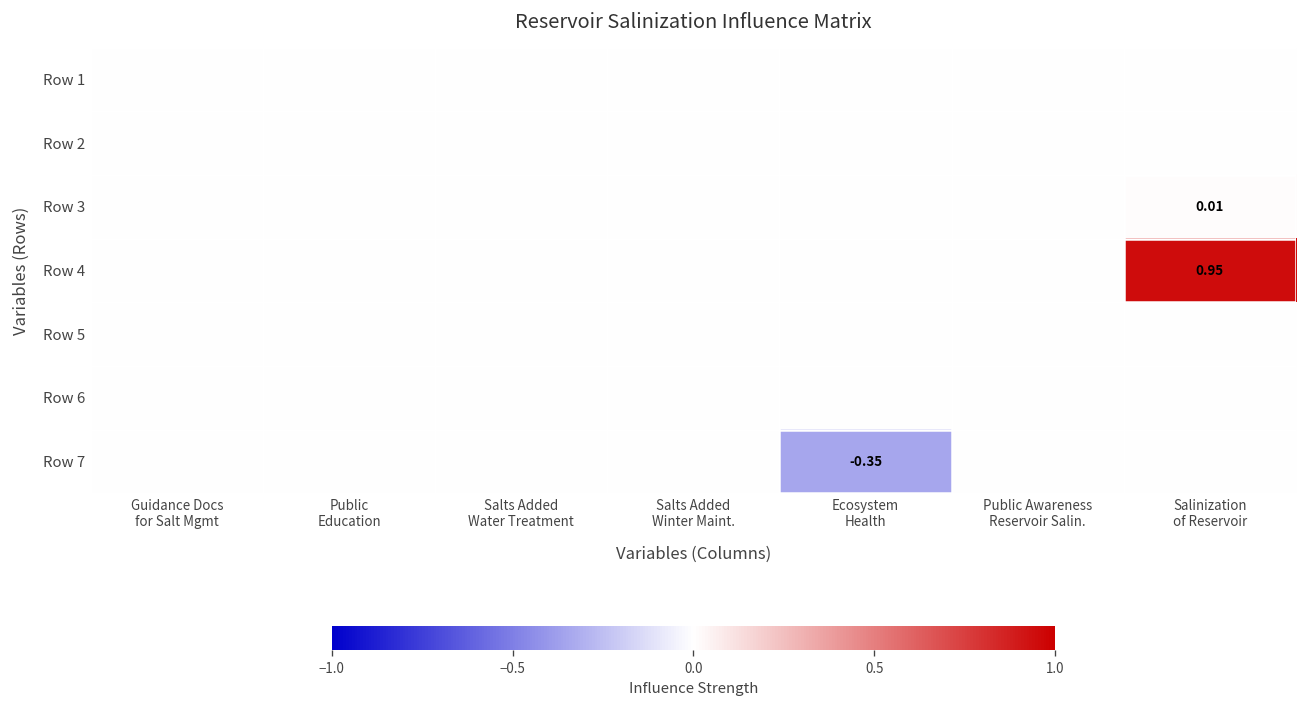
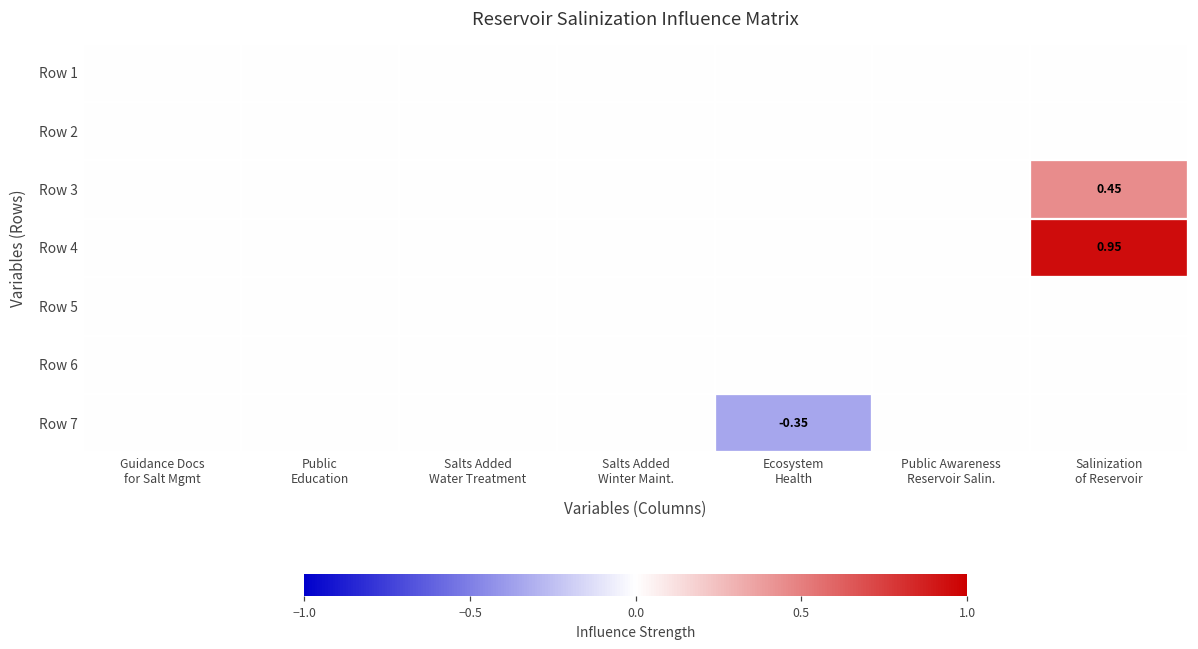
  {
    "Row 3": {
-     "Salinization of Reservoir": 0.01
+     "Salinization of Reservoir": 0.45
    },
    "Row 4": {
      "Salinization of Reservoir": 0.95
    },
    "Row 7": {
      "Ecosystem Health": -0.35
    }
  }
